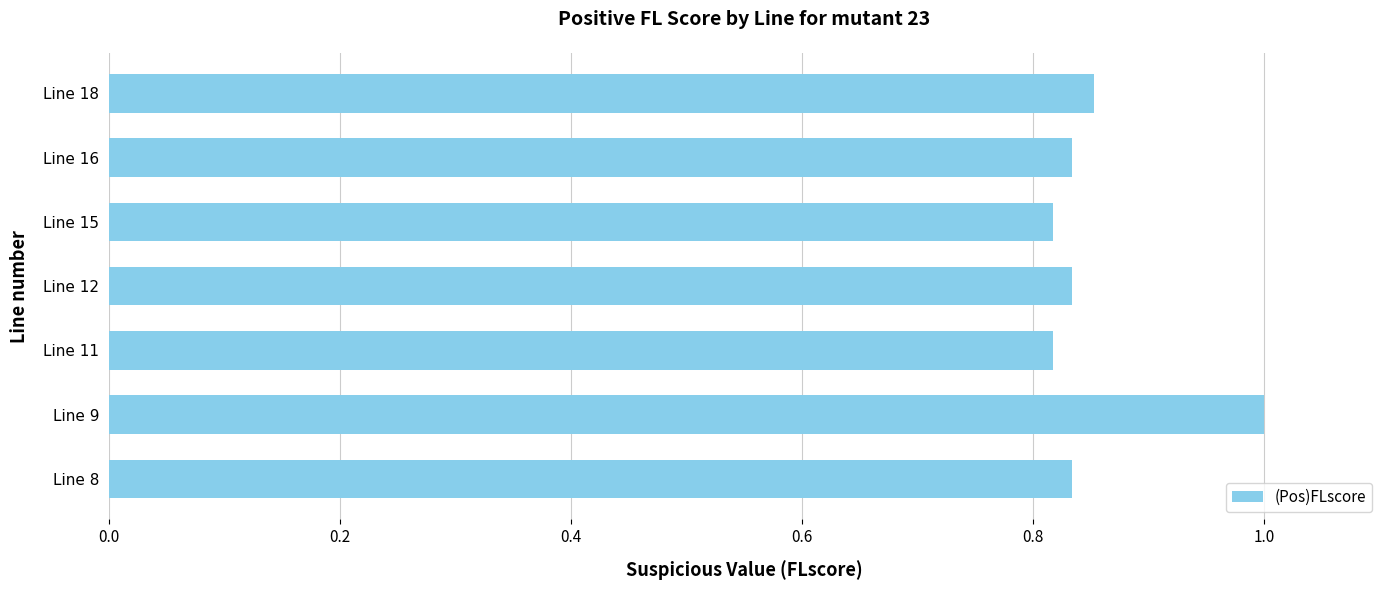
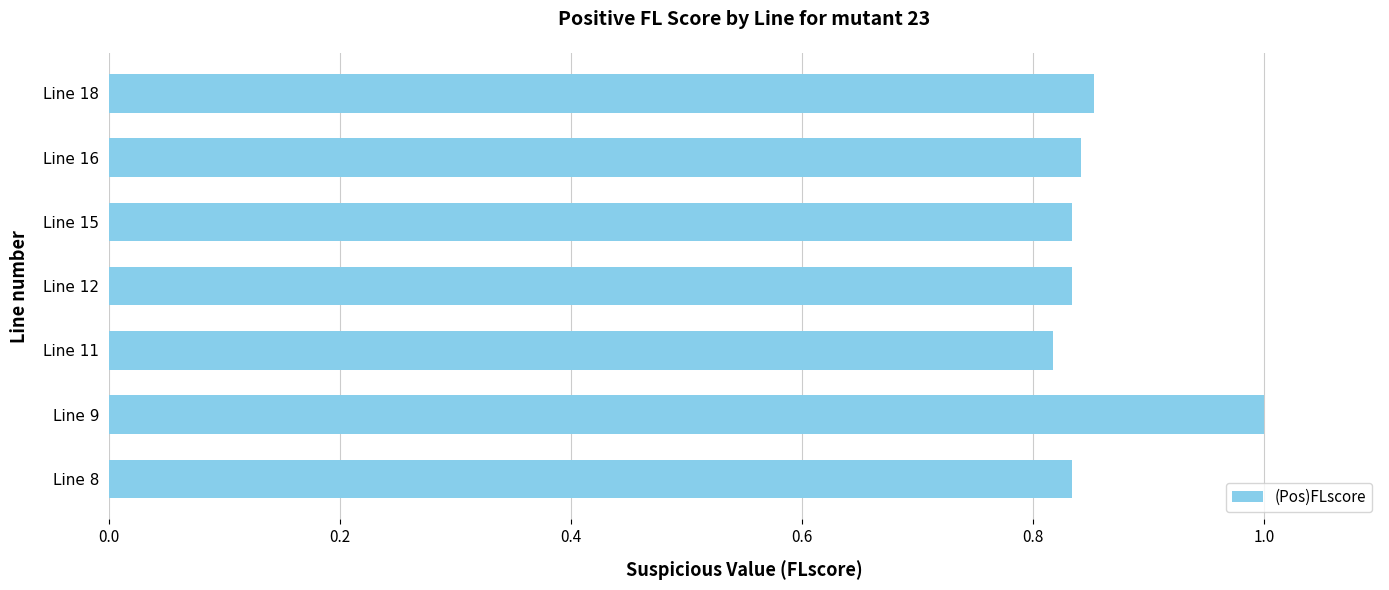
  {
    "Line 18": 0.853,
-   "Line 16": 0.833,
-   "Line 15": 0.817,
+   "Line 16": 0.842,
+   "Line 15": 0.833,
    "Line 12": 0.833,
    "Line 11": 0.817,
    "Line 9": 1.000,
    "Line 8": 0.833
  }
